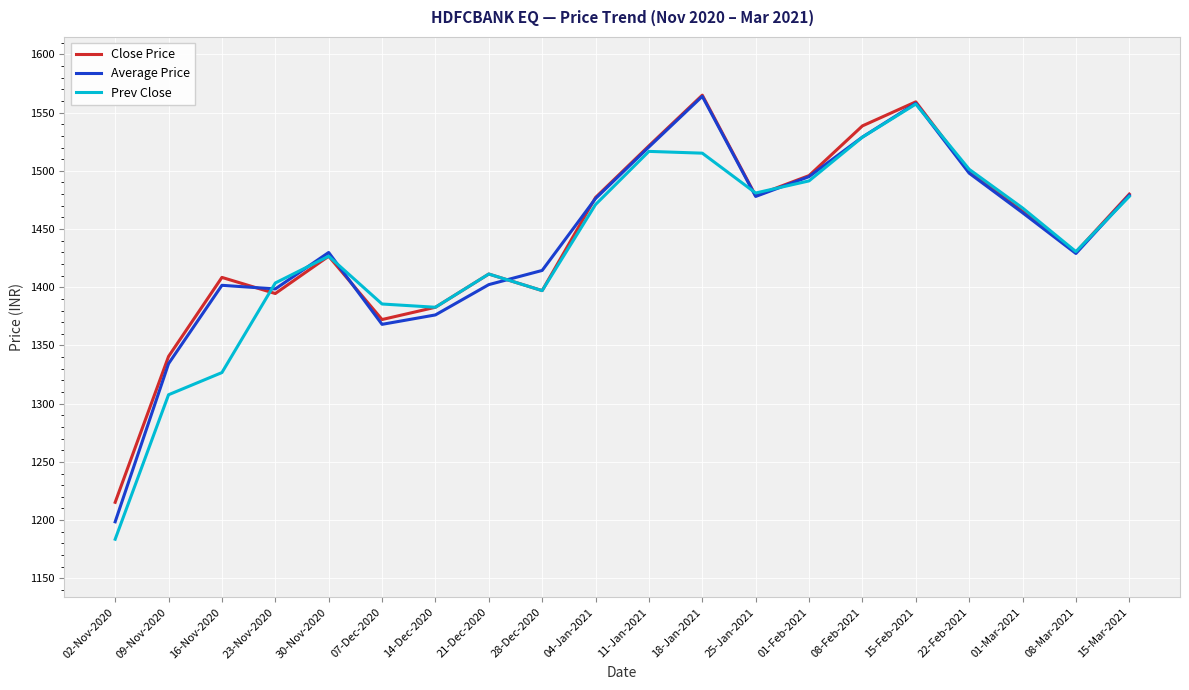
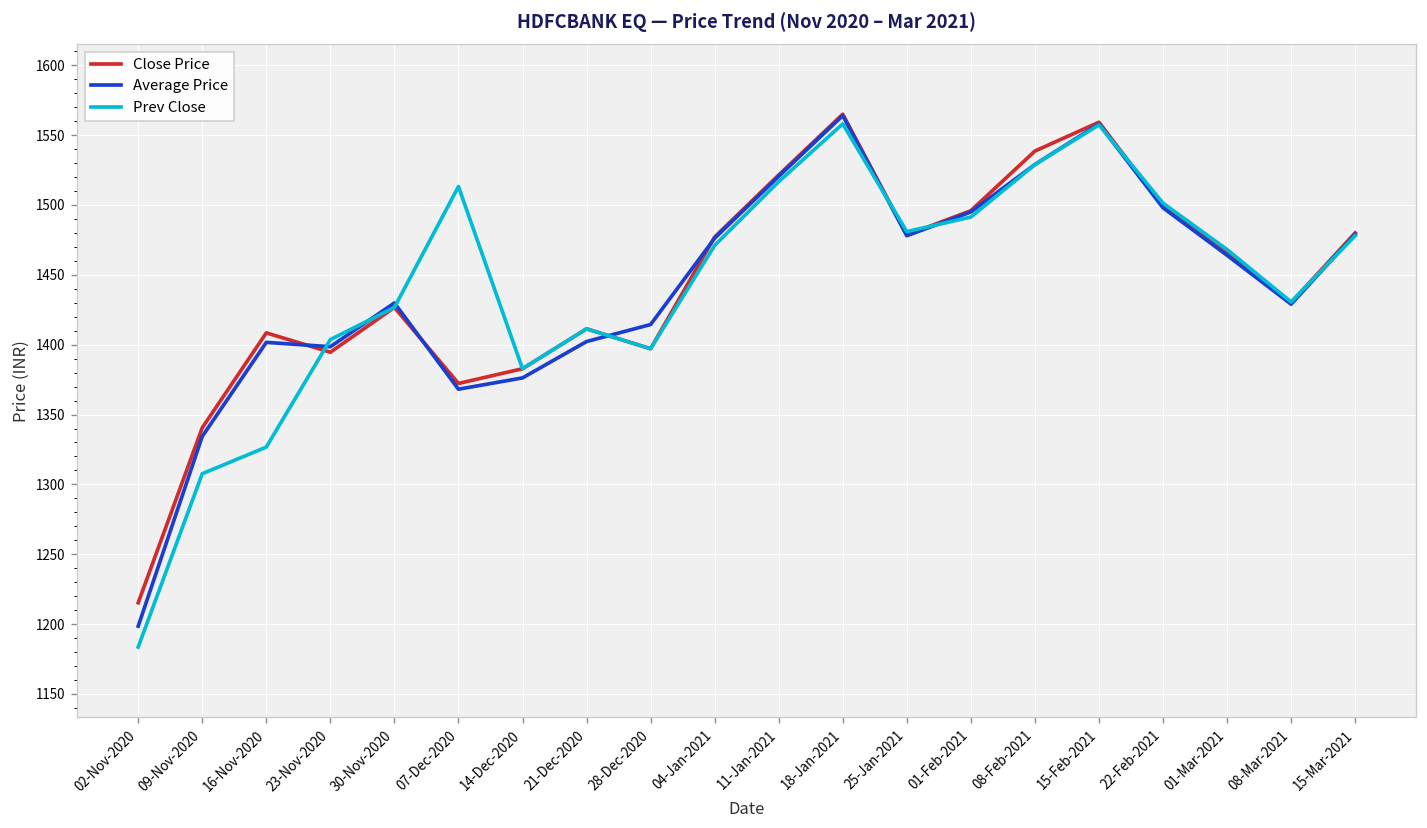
  {
    "Close Price": {
      "02-Nov-2020": 1215,
      "09-Nov-2020": 1341,
      "16-Nov-2020": 1408,
      "23-Nov-2020": 1395,
      "07-Dec-2020": 1372,
      "08-Feb-2021": 1539
    },
    "Average Price": {
      "02-Nov-2020": 1199,
      "09-Nov-2020": 1334,
      "16-Nov-2020": 1402,
      "23-Nov-2020": 1399,
      "30-Nov-2020": 1430,
      "07-Dec-2020": 1368,
      "14-Dec-2020": 1376,
      "21-Dec-2020": 1402,
      "28-Dec-2020": 1414
    },
    "Prev Close": {
      "02-Nov-2020": 1184,
      "09-Nov-2020": 1308,
      "16-Nov-2020": 1327,
      "23-Nov-2020": 1404,
-     "07-Dec-2020": 1386,
+     "07-Dec-2020": 1513,
      "04-Jan-2021": 1471,
      "11-Jan-2021": 1517,
-     "18-Jan-2021": 1515,
+     "18-Jan-2021": 1558,
      "25-Jan-2021": 1481,
      "01-Feb-2021": 1491,
      "22-Feb-2021": 1501,
      "01-Mar-2021": 1468
    }
  }
